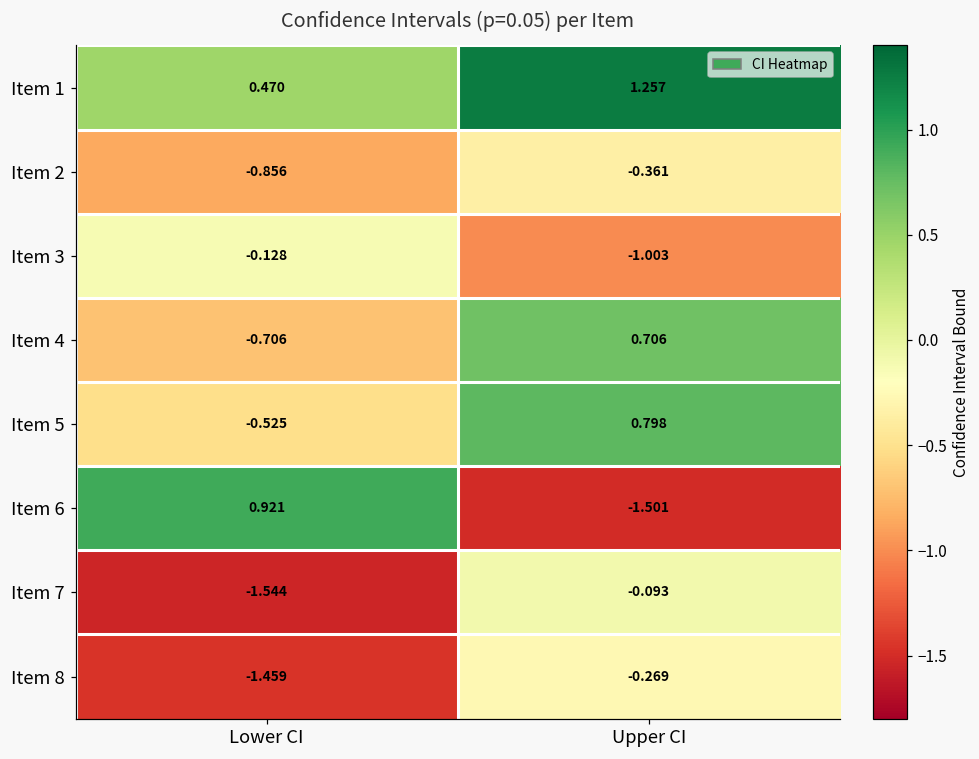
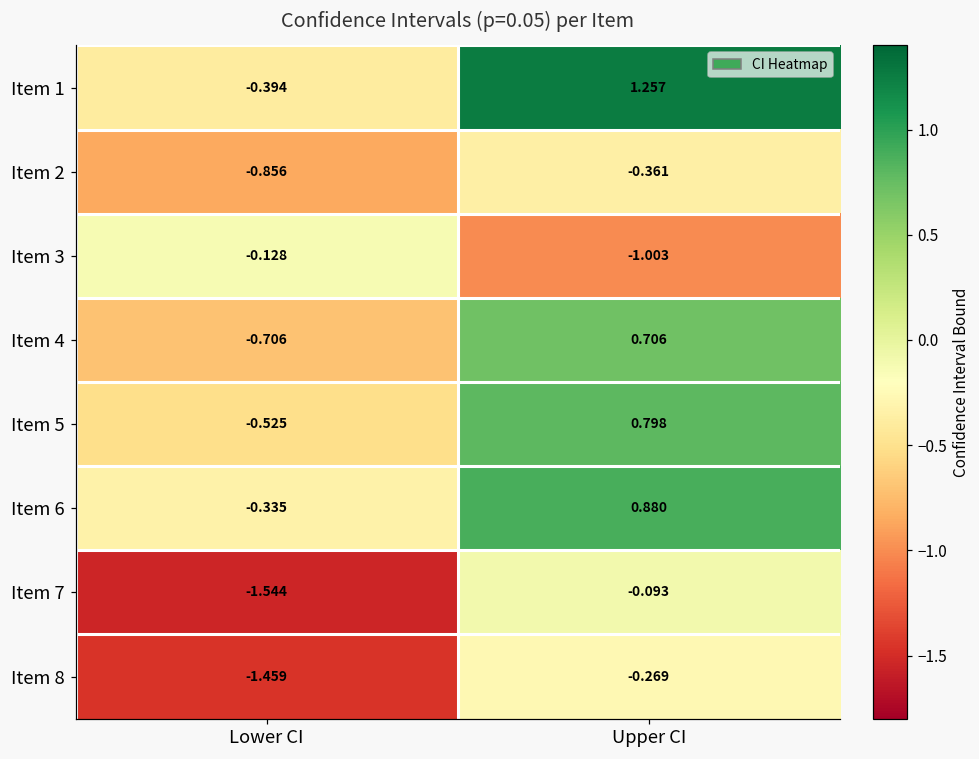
  {
    "Item 1": {
-     "Lower CI": 0.470,
+     "Lower CI": -0.394,
      "Upper CI": 1.257
    },
    "Item 2": {
      "Lower CI": -0.856,
      "Upper CI": -0.361
    },
    "Item 3": {
      "Lower CI": -0.128,
      "Upper CI": -1.003
    },
    "Item 4": {
      "Lower CI": -0.706,
      "Upper CI": 0.706
    },
    "Item 5": {
      "Lower CI": -0.525,
      "Upper CI": 0.798
    },
    "Item 6": {
-     "Lower CI": 0.921,
-     "Upper CI": -1.501
+     "Lower CI": -0.335,
+     "Upper CI": 0.880
    },
    "Item 7": {
      "Lower CI": -1.544,
      "Upper CI": -0.093
    },
    "Item 8": {
      "Lower CI": -1.459,
      "Upper CI": -0.269
    }
  }
